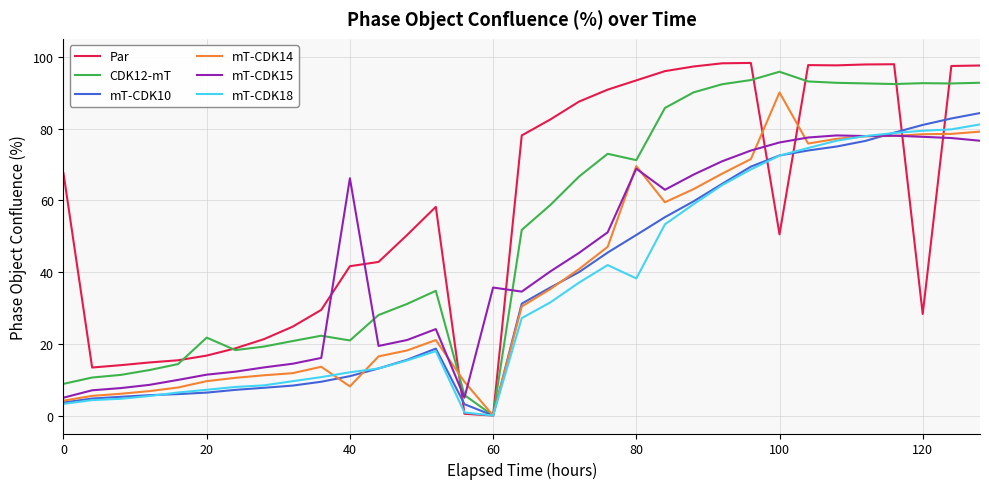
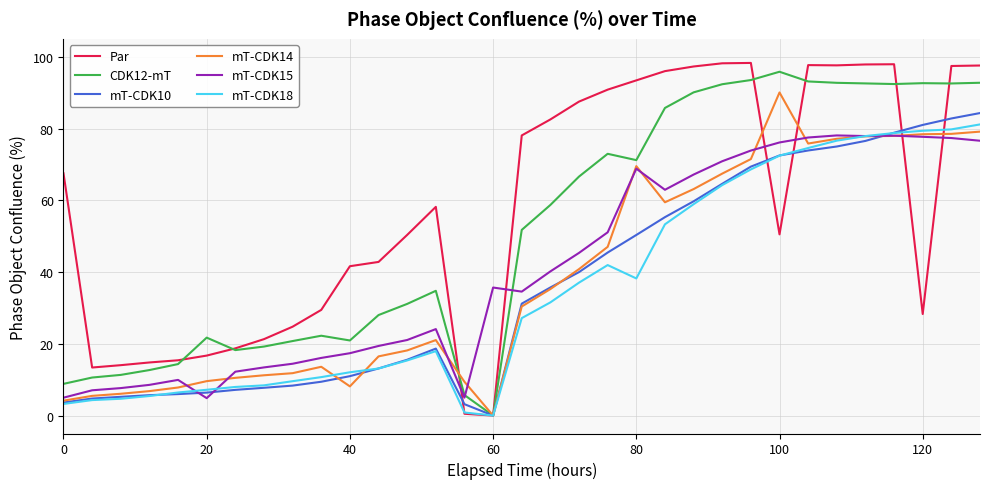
  {
    "Par": {
      "0": 68,
      "20": 17,
      "40": 42,
      "80": 93,
      "100": 51,
      "120": 28
    },
    "CDK12-mT": {
      "0": 9,
      "20": 22,
      "40": 21,
      "80": 71,
      "100": 96,
      "120": 93
    },
    "mT-CDK10": {
      "20": 6,
      "40": 11,
      "80": 50,
      "120": 81
    },
    "mT-CDK14": {
      "20": 10,
      "40": 8,
      "80": 70,
      "100": 90,
      "120": 78
    },
    "mT-CDK15": {
      "0": 5,
-     "20": 11,
-     "40": 66,
+     "20": 5,
+     "40": 17,
      "60": 36,
      "80": 69,
      "100": 76,
      "120": 78
    },
    "mT-CDK18": {
      "20": 7,
      "40": 12,
      "80": 38,
      "120": 79
    }
  }
